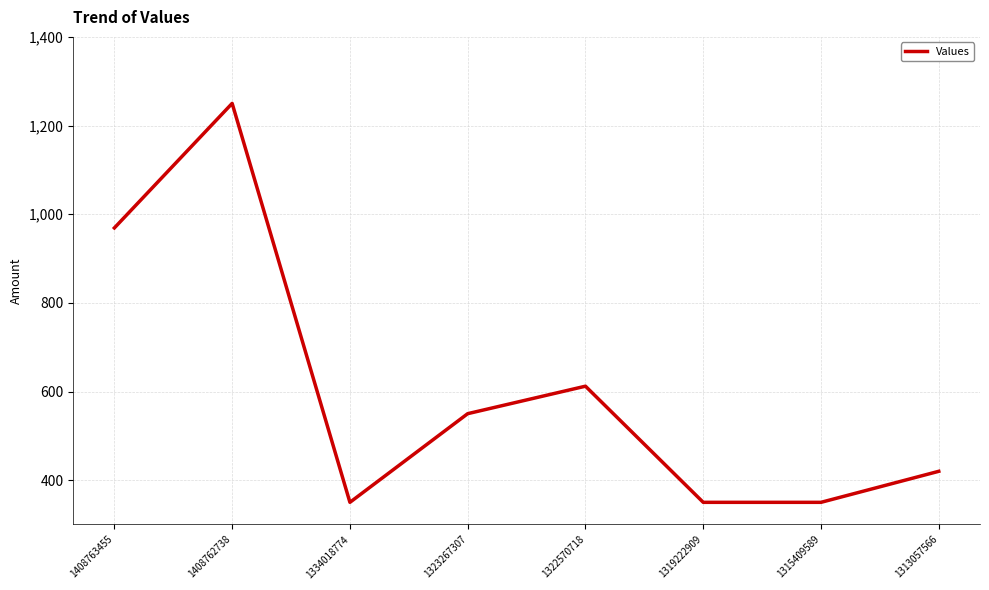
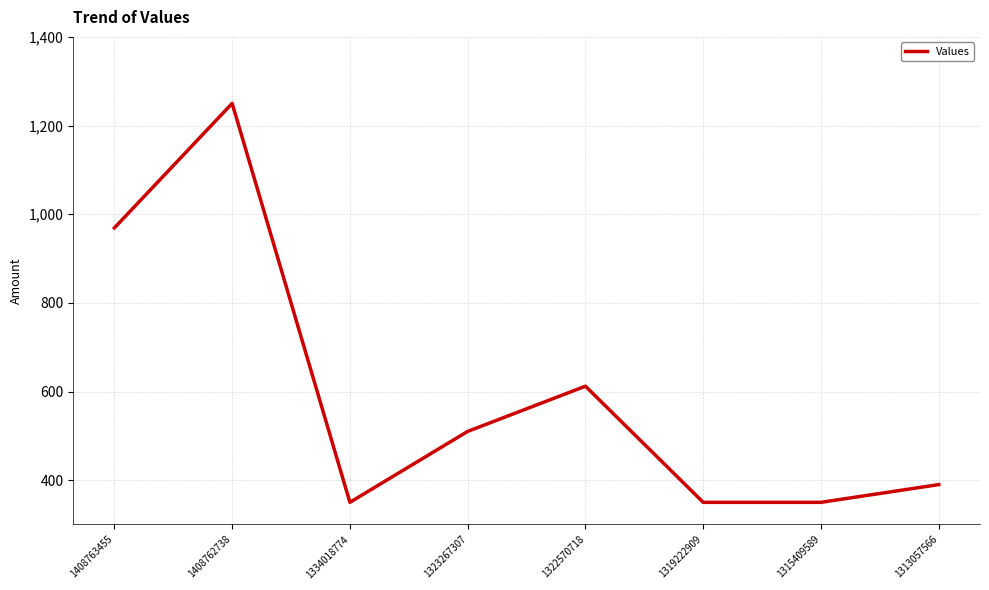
  {
    "1408763455": "970",
    "1408762738": "1,250",
    "1334018774": "350",
-   "1323267307": "550",
+   "1323267307": "510",
    "1322570718": "610",
    "1319222909": "350",
    "1315409589": "350",
-   "1313057566": "420"
+   "1313057566": "390"
  }
